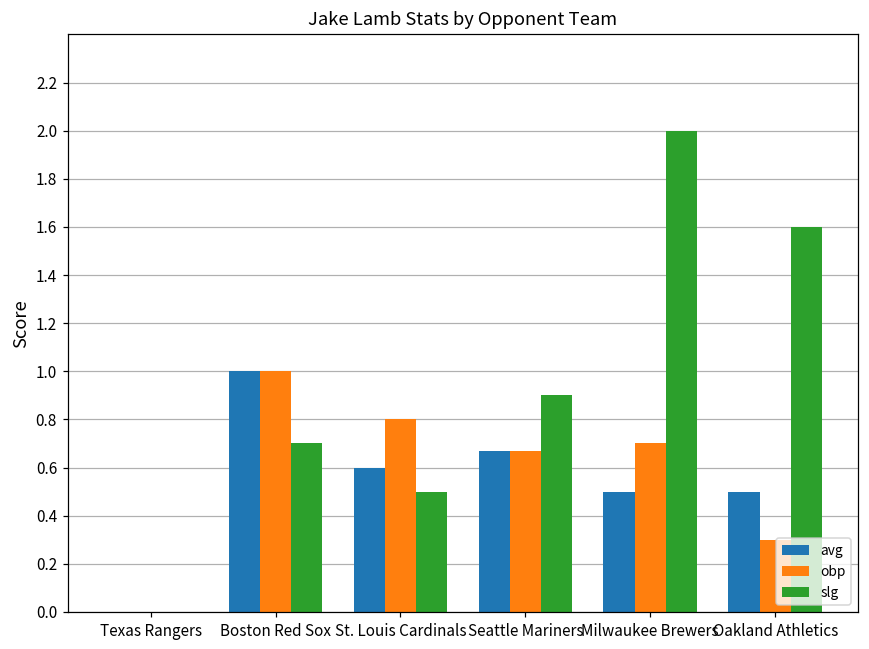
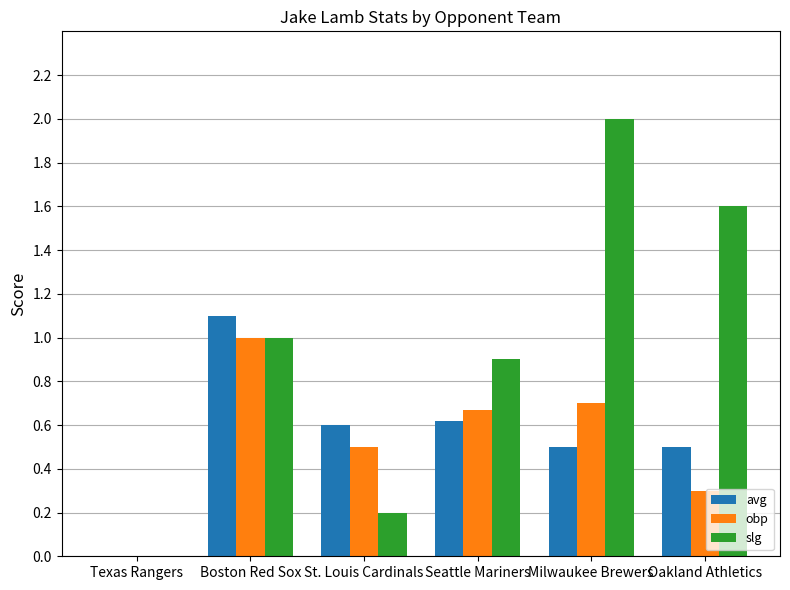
  {
    "avg": {
      "Texas Rangers": 0.00,
-     "Boston Red Sox": 1.0,
+     "Boston Red Sox": 1.1,
      "St. Louis Cardinals": 0.60,
-     "Seattle Mariners": 0.67,
+     "Seattle Mariners": 0.62,
      "Milwaukee Brewers": 0.50,
      "Oakland Athletics": 0.50
    },
    "obp": {
      "Texas Rangers": 0.0,
      "Boston Red Sox": 1.0,
-     "St. Louis Cardinals": 0.8,
+     "St. Louis Cardinals": 0.5,
      "Seattle Mariners": 0.67,
      "Milwaukee Brewers": 0.7,
      "Oakland Athletics": 0.3
    },
    "slg": {
      "Texas Rangers": 0.0,
-     "Boston Red Sox": 0.7,
-     "St. Louis Cardinals": 0.5,
+     "Boston Red Sox": 1.0,
+     "St. Louis Cardinals": 0.2,
      "Seattle Mariners": 0.9,
      "Milwaukee Brewers": 2.0,
      "Oakland Athletics": 1.6
    }
  }
